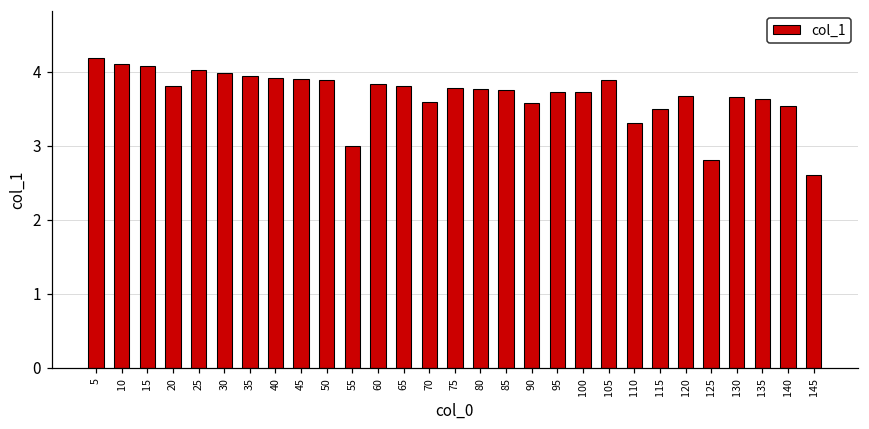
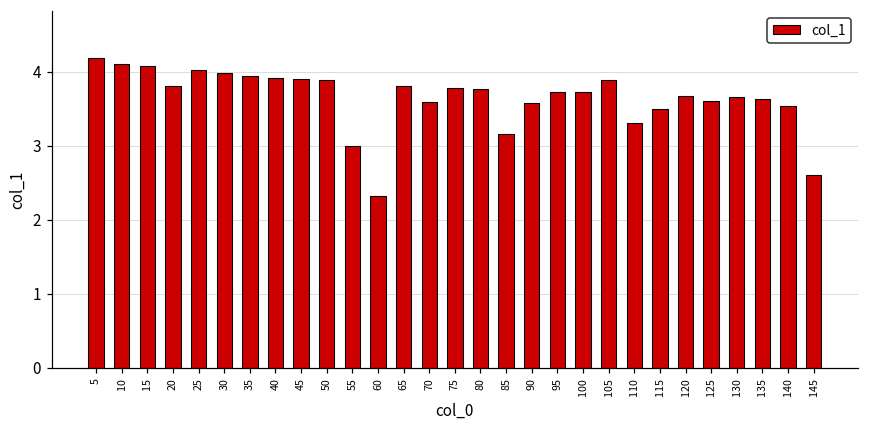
  {
    "5": 4.2,
    "10": 4.1,
    "15": 4.1,
    "20": 3.8,
    "25": 4.0,
    "30": 4.0,
    "35": 3.9,
    "40": 3.9,
    "45": 3.9,
    "50": 3.9,
    "55": 3.0,
-   "60": 3.8,
+   "60": 2.3,
    "65": 3.8,
    "70": 3.6,
    "75": 3.8,
    "80": 3.8,
-   "85": 3.8,
+   "85": 3.2,
    "90": 3.6,
    "95": 3.7,
    "100": 3.7,
    "105": 3.9,
    "110": 3.3,
    "115": 3.5,
    "120": 3.7,
-   "125": 2.8,
+   "125": 3.6,
    "130": 3.7,
    "135": 3.6,
    "140": 3.5,
    "145": 2.6
  }
